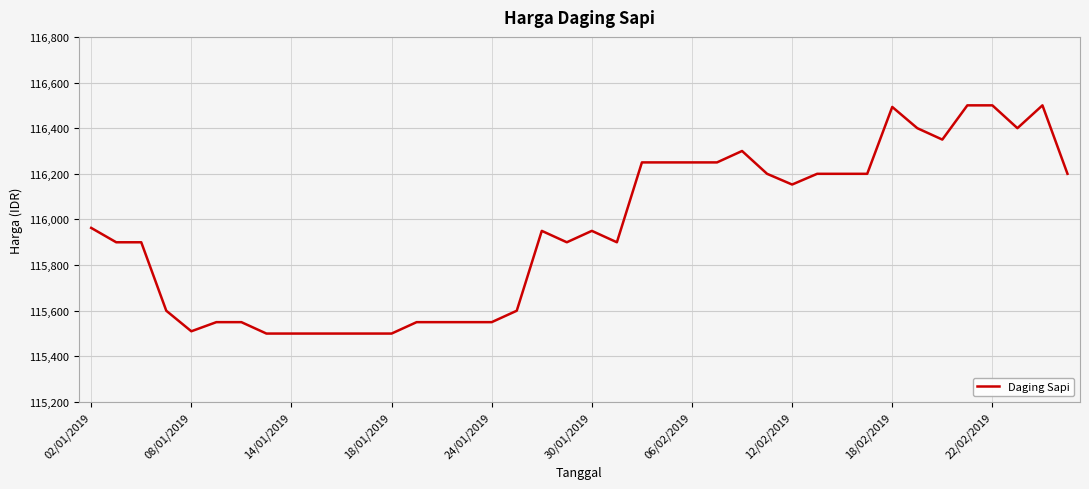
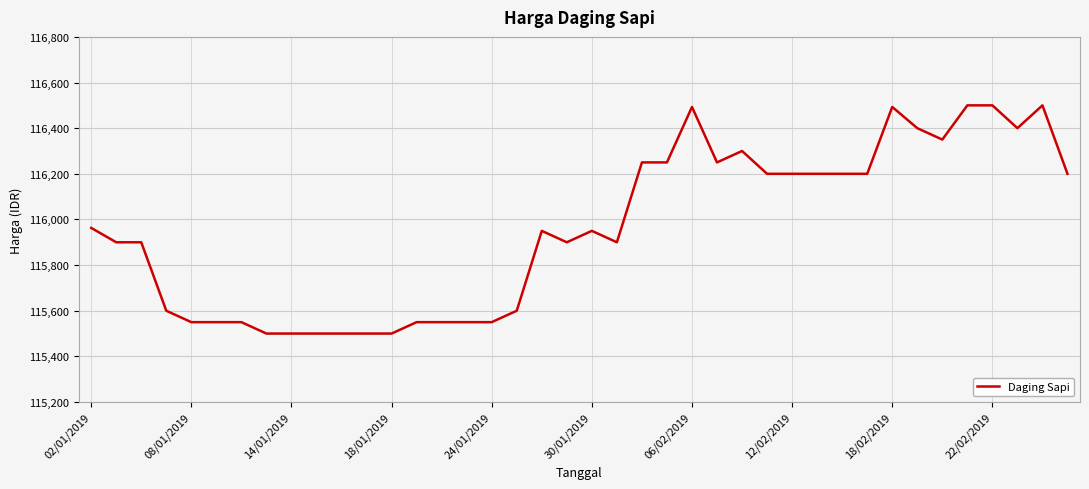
  {
    "02/01/2019": "115,960",
-   "08/01/2019": "115,510",
+   "08/01/2019": "115,550",
    "14/01/2019": "115,500",
    "18/01/2019": "115,500",
    "24/01/2019": "115,550",
    "30/01/2019": "115,950",
-   "06/02/2019": "116,250",
-   "12/02/2019": "116,150",
+   "06/02/2019": "116,490",
+   "12/02/2019": "116,200",
    "18/02/2019": "116,490",
    "22/02/2019": "116,500"
  }
